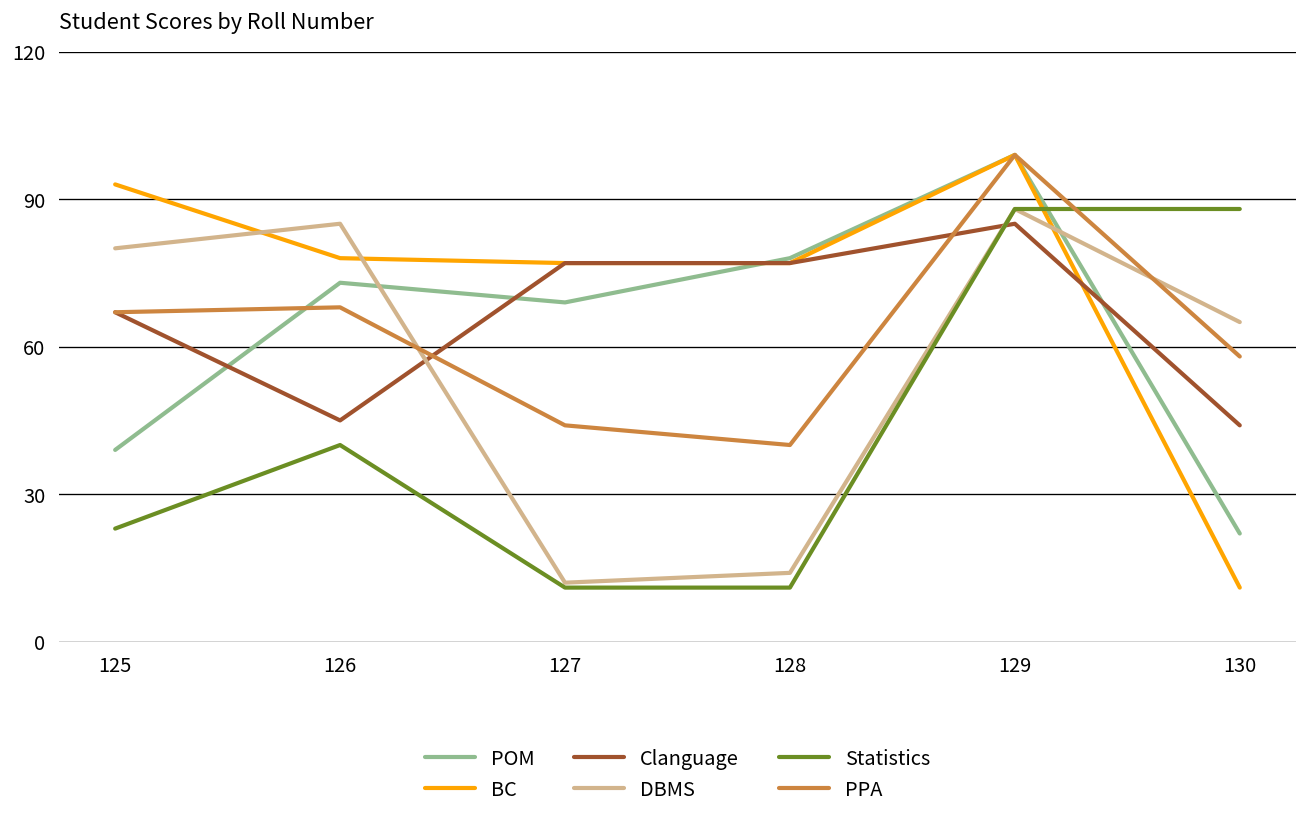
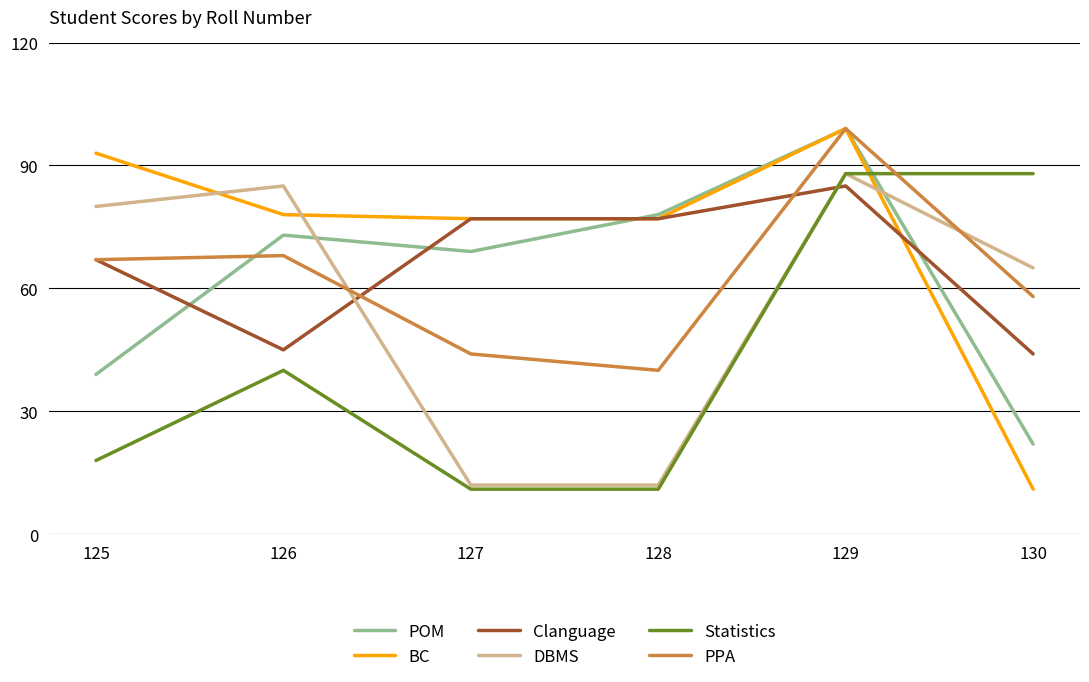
  {
    "POM": {
      "125": 39,
      "126": 73,
      "127": 69,
      "128": 78,
      "130": 22
    },
    "BC": {
      "125": 93,
      "126": 78,
      "130": 11
    },
    "Clanguage": {
      "126": 45,
      "129": 85,
      "130": 44
    },
    "DBMS": {
      "125": 80,
      "126": 85,
      "127": 12,
-     "128": 14,
+     "128": 12,
      "130": 65
    },
    "Statistics": {
-     "125": 23,
+     "125": 18,
      "126": 40,
      "127": 11,
      "128": 11,
      "130": 88
    },
    "PPA": {
      "126": 68,
      "127": 44,
      "128": 40,
      "130": 58
    }
  }
